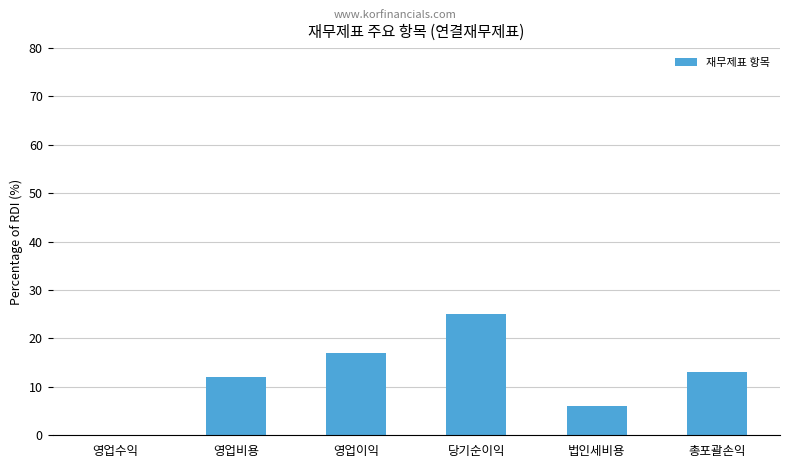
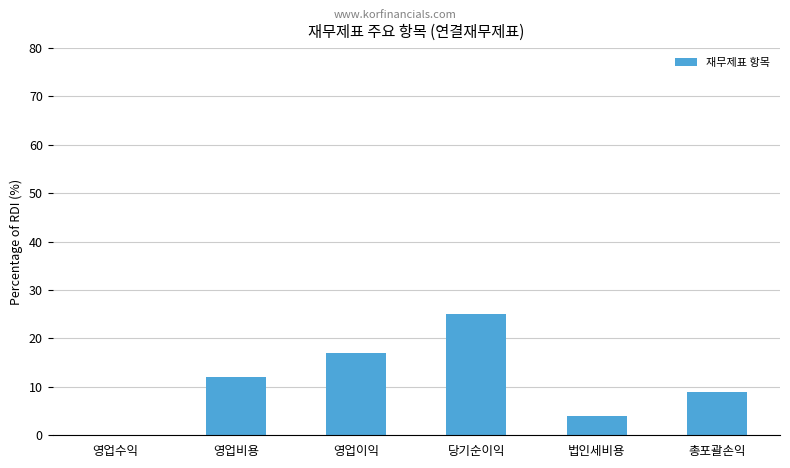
  {
    "영업수익": 0,
    "영업비용": 12,
    "영업이익": 17,
    "당기순이익": 25,
-   "법인세비용": 6,
-   "총포괄손익": 13
+   "법인세비용": 4,
+   "총포괄손익": 9
  }
